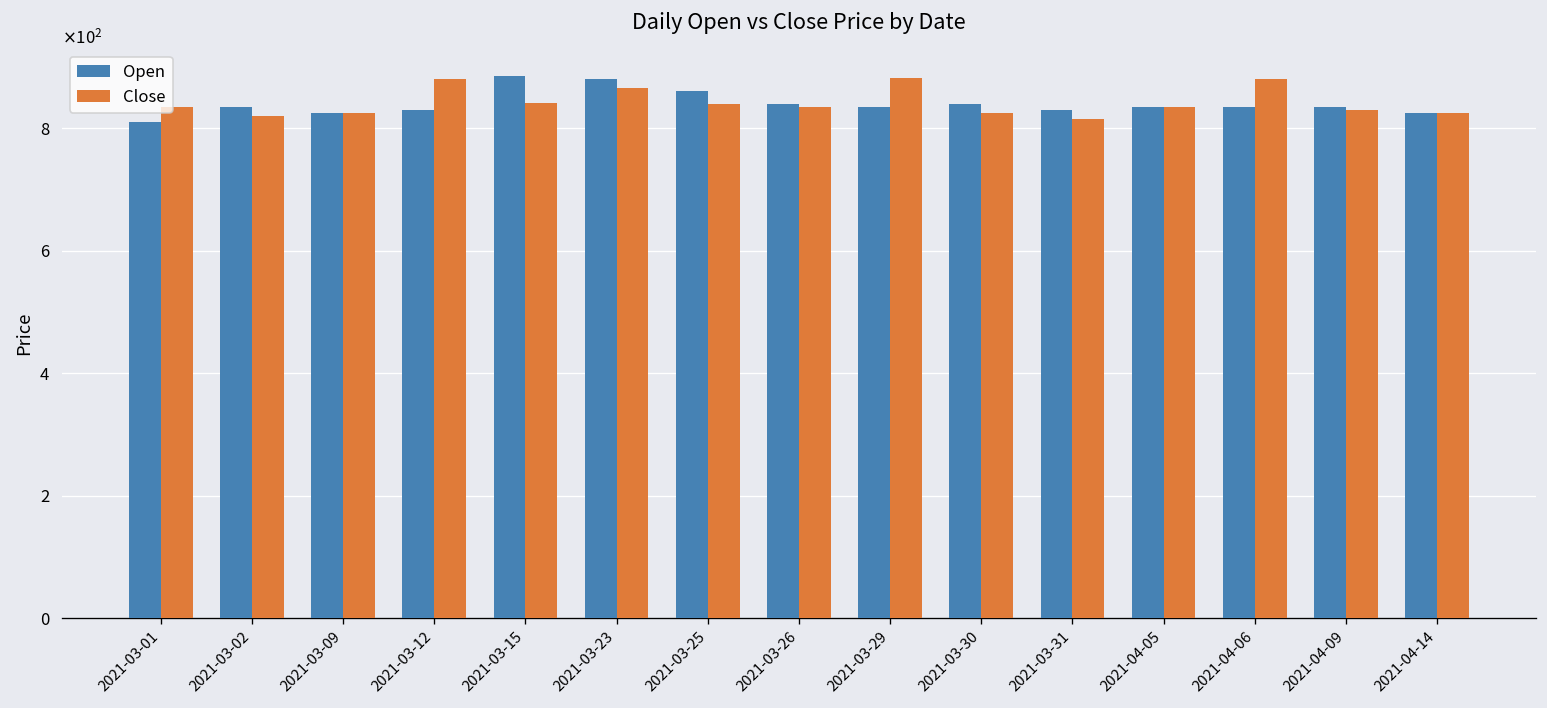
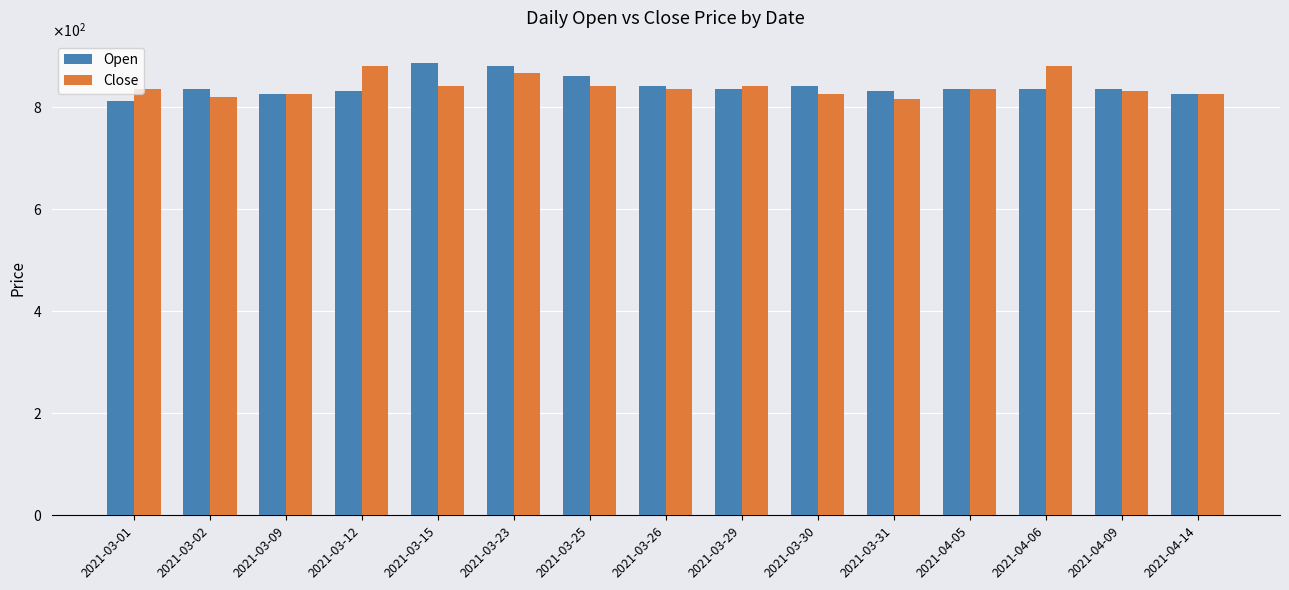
  {
    "Open": {
      "2021-03-01": 810,
      "2021-03-02": 840,
      "2021-03-09": 830,
      "2021-03-12": 830,
      "2021-03-15": 890,
      "2021-03-23": 880,
      "2021-03-25": 860,
      "2021-03-26": 840,
      "2021-03-29": 840,
      "2021-03-30": 840,
      "2021-03-31": 830,
      "2021-04-05": 840,
      "2021-04-06": 840,
      "2021-04-09": 840,
      "2021-04-14": 830
    },
    "Close": {
      "2021-03-01": 840,
      "2021-03-02": 820,
      "2021-03-09": 830,
      "2021-03-12": 880,
      "2021-03-15": 840,
      "2021-03-23": 870,
      "2021-03-25": 840,
      "2021-03-26": 840,
-     "2021-03-29": 880,
+     "2021-03-29": 840,
      "2021-03-30": 830,
      "2021-03-31": 820,
      "2021-04-05": 840,
      "2021-04-06": 880,
      "2021-04-09": 830,
      "2021-04-14": 830
    }
  }
